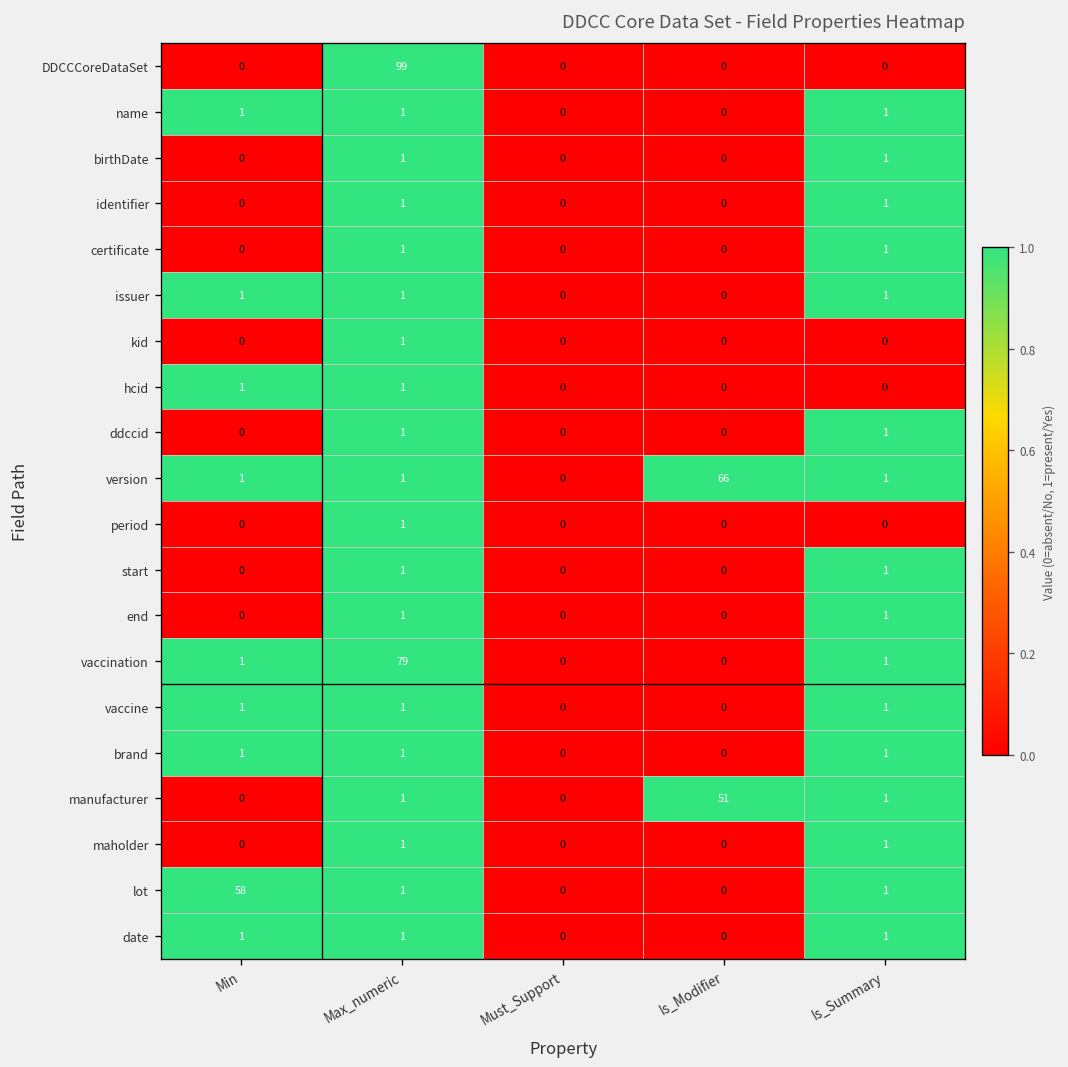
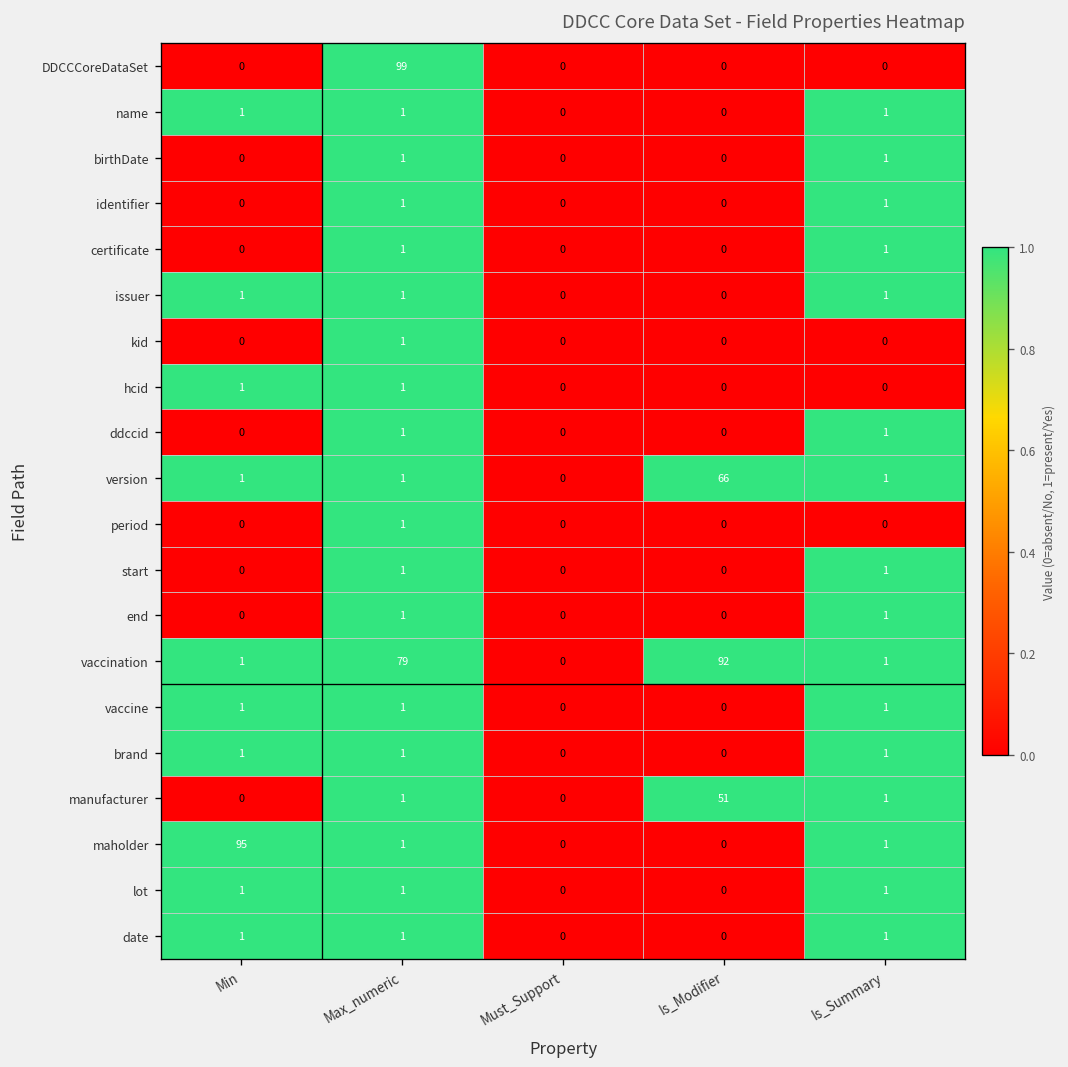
  {
    "DDCCCoreDataSet": {
      "Min": 0,
      "Max_numeric": 99,
      "Must_Support": 0,
      "Is_Modifier": 0,
      "Is_Summary": 0
    },
    "name": {
      "Min": 1,
      "Max_numeric": 1,
      "Must_Support": 0,
      "Is_Modifier": 0,
      "Is_Summary": 1
    },
    "birthDate": {
      "Min": 0,
      "Max_numeric": 1,
      "Must_Support": 0,
      "Is_Modifier": 0,
      "Is_Summary": 1
    },
    "identifier": {
      "Min": 0,
      "Max_numeric": 1,
      "Must_Support": 0,
      "Is_Modifier": 0,
      "Is_Summary": 1
    },
    "certificate": {
      "Min": 0,
      "Max_numeric": 1,
      "Must_Support": 0,
      "Is_Modifier": 0,
      "Is_Summary": 1
    },
    "issuer": {
      "Min": 1,
      "Max_numeric": 1,
      "Must_Support": 0,
      "Is_Modifier": 0,
      "Is_Summary": 1
    },
    "kid": {
      "Min": 0,
      "Max_numeric": 1,
      "Must_Support": 0,
      "Is_Modifier": 0,
      "Is_Summary": 0
    },
    "hcid": {
      "Min": 1,
      "Max_numeric": 1,
      "Must_Support": 0,
      "Is_Modifier": 0,
      "Is_Summary": 0
    },
    "ddccid": {
      "Min": 0,
      "Max_numeric": 1,
      "Must_Support": 0,
      "Is_Modifier": 0,
      "Is_Summary": 1
    },
    "version": {
      "Min": 1,
      "Max_numeric": 1,
      "Must_Support": 0,
      "Is_Modifier": 66,
      "Is_Summary": 1
    },
    "period": {
      "Min": 0,
      "Max_numeric": 1,
      "Must_Support": 0,
      "Is_Modifier": 0,
      "Is_Summary": 0
    },
    "start": {
      "Min": 0,
      "Max_numeric": 1,
      "Must_Support": 0,
      "Is_Modifier": 0,
      "Is_Summary": 1
    },
    "end": {
      "Min": 0,
      "Max_numeric": 1,
      "Must_Support": 0,
      "Is_Modifier": 0,
      "Is_Summary": 1
    },
    "vaccination": {
      "Min": 1,
      "Max_numeric": 79,
      "Must_Support": 0,
-     "Is_Modifier": 0,
+     "Is_Modifier": 92,
      "Is_Summary": 1
    },
    "vaccine": {
      "Min": 1,
      "Max_numeric": 1,
      "Must_Support": 0,
      "Is_Modifier": 0,
      "Is_Summary": 1
    },
    "brand": {
      "Min": 1,
      "Max_numeric": 1,
      "Must_Support": 0,
      "Is_Modifier": 0,
      "Is_Summary": 1
    },
    "manufacturer": {
      "Min": 0,
      "Max_numeric": 1,
      "Must_Support": 0,
      "Is_Modifier": 51,
      "Is_Summary": 1
    },
    "maholder": {
-     "Min": 0,
+     "Min": 95,
      "Max_numeric": 1,
      "Must_Support": 0,
      "Is_Modifier": 0,
      "Is_Summary": 1
    },
    "lot": {
-     "Min": 58,
+     "Min": 1,
      "Max_numeric": 1,
      "Must_Support": 0,
      "Is_Modifier": 0,
      "Is_Summary": 1
    },
    "date": {
      "Min": 1,
      "Max_numeric": 1,
      "Must_Support": 0,
      "Is_Modifier": 0,
      "Is_Summary": 1
    }
  }
